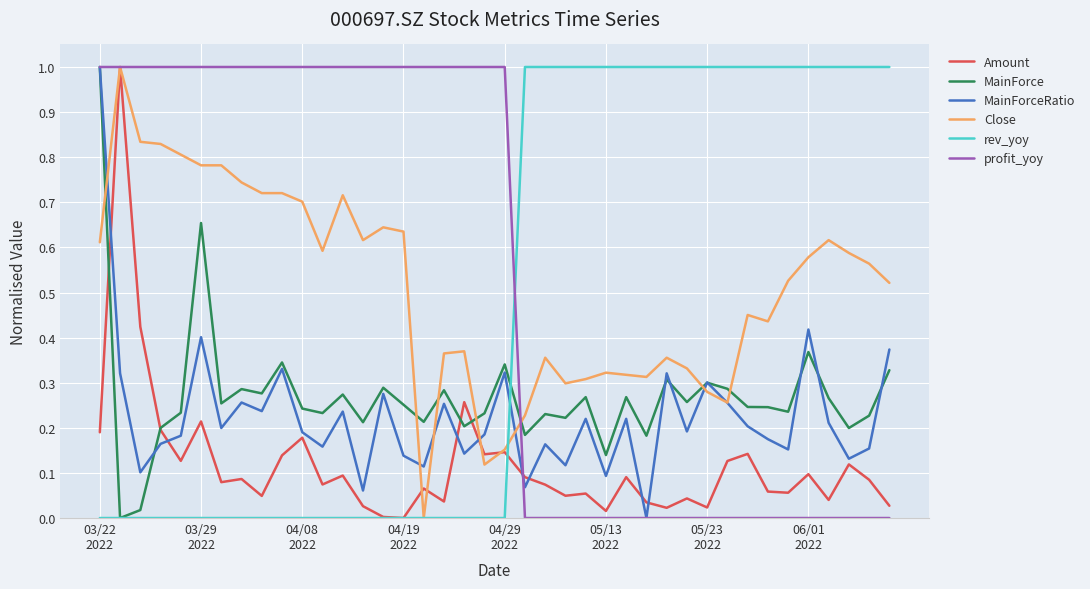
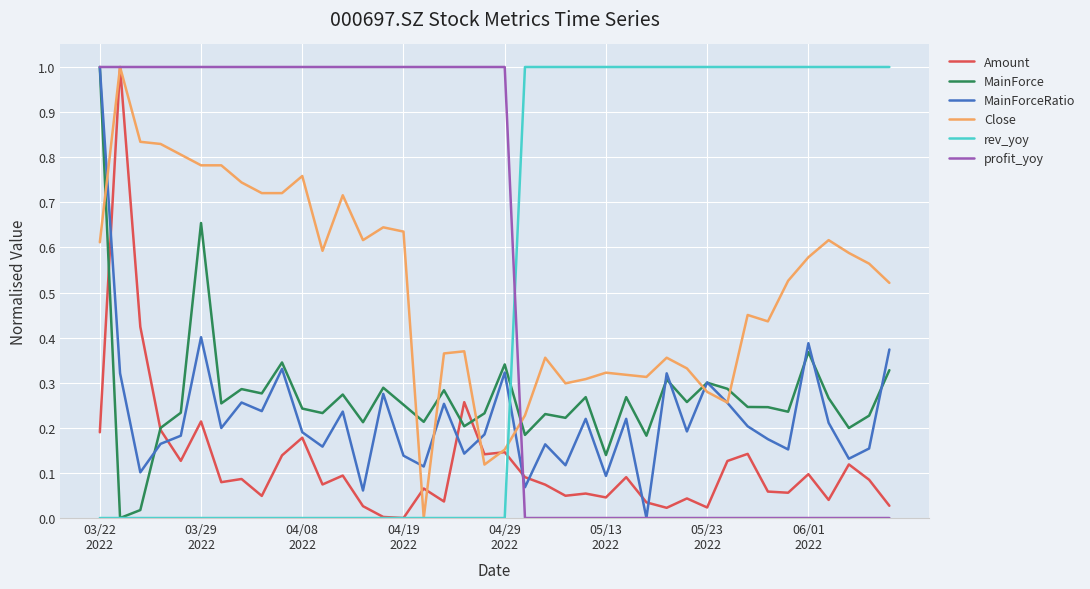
  {
    "Amount": {
      "03/22 2022": 0.19,
      "03/29 2022": 0.21,
      "04/08 2022": 0.18,
      "04/29 2022": 0.15,
-     "05/13 2022": 0.02,
+     "05/13 2022": 0.05,
      "05/23 2022": 0.02,
      "06/01 2022": 0.10
    },
    "MainForce": {
      "03/29 2022": 0.65,
      "04/08 2022": 0.24,
      "04/19 2022": 0.25,
      "04/29 2022": 0.34,
      "05/13 2022": 0.14,
      "06/01 2022": 0.37
    },
    "MainForceRatio": {
      "03/29 2022": 0.40,
      "04/08 2022": 0.19,
      "04/19 2022": 0.14,
      "04/29 2022": 0.32,
      "05/13 2022": 0.09,
-     "06/01 2022": 0.42
+     "06/01 2022": 0.39
    },
    "Close": {
      "03/22 2022": 0.61,
      "03/29 2022": 0.78,
-     "04/08 2022": 0.70,
+     "04/08 2022": 0.76,
      "04/19 2022": 0.64,
      "04/29 2022": 0.15,
      "05/13 2022": 0.32,
      "05/23 2022": 0.28,
      "06/01 2022": 0.58
    },
    "rev_yoy": {
      "03/22 2022": 0.00,
      "03/29 2022": 0.00,
      "04/08 2022": 0.00,
      "04/29 2022": 0.00,
      "05/13 2022": 1.00,
      "05/23 2022": 1.00,
      "06/01 2022": 1.00
    },
    "profit_yoy": {
      "03/29 2022": 1.00,
      "04/08 2022": 1.00,
      "04/19 2022": 1.00,
      "04/29 2022": 1.00,
      "05/13 2022": 0.00,
      "05/23 2022": 0.00,
      "06/01 2022": 0.00
    }
  }
